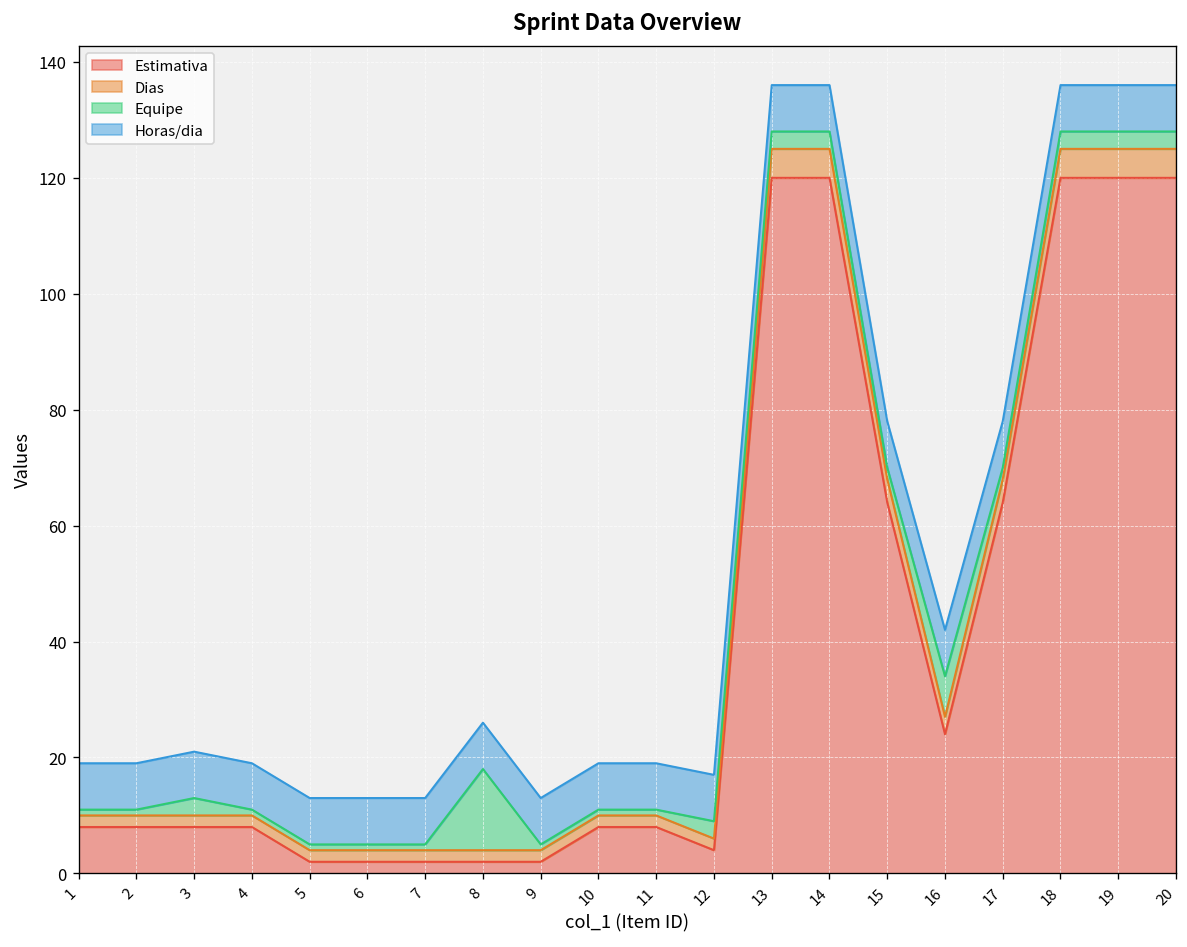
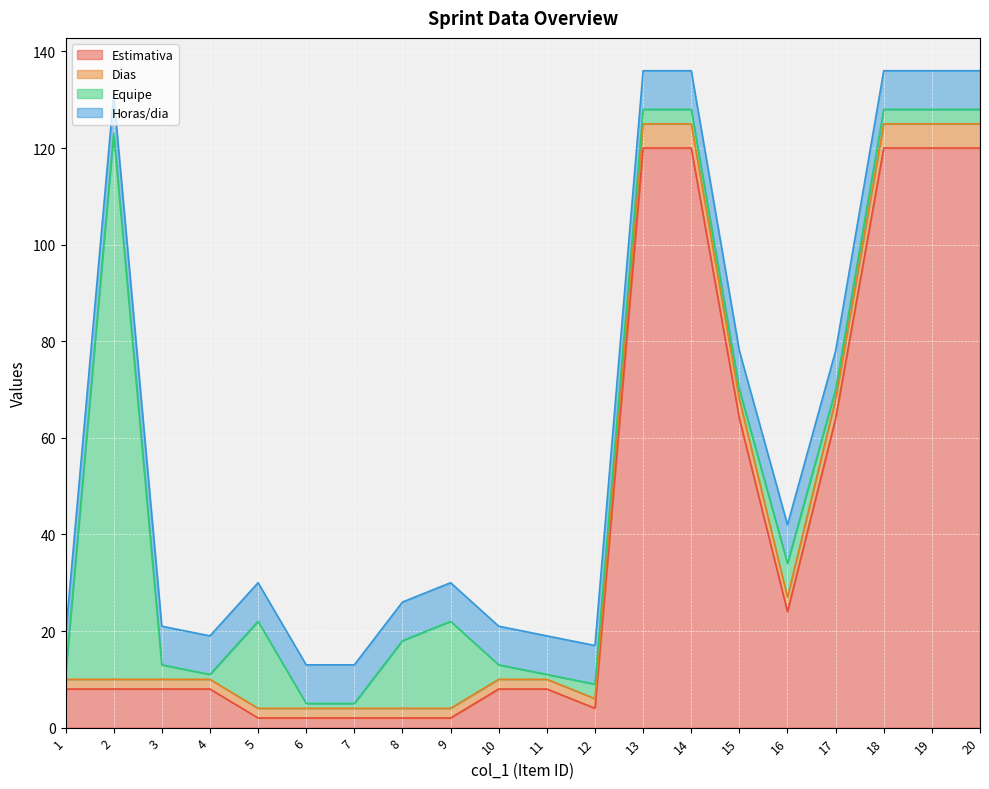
  {
    "Equipe": {
      "1": 1,
-     "2": 1,
+     "2": 113,
      "3": 3,
      "4": 1,
-     "5": 1,
+     "5": 18,
      "6": 1,
      "7": 1,
      "8": 14,
-     "9": 1,
-     "10": 1,
+     "9": 18,
+     "10": 3,
      "11": 1,
      "12": 3,
      "13": 3,
      "14": 3,
      "15": 2,
      "16": 7,
      "17": 2,
      "18": 3,
      "19": 3,
      "20": 3
    },
    "Horas/dia": {
      "1": 8,
      "3": 8,
      "4": 8,
      "5": 8,
      "6": 8,
      "7": 8,
      "8": 8,
      "9": 8,
      "10": 8,
      "11": 8,
      "12": 8,
      "13": 8,
      "14": 8,
      "15": 8,
      "16": 8,
      "17": 8,
      "18": 8,
      "19": 8,
      "20": 8
    }
  }
